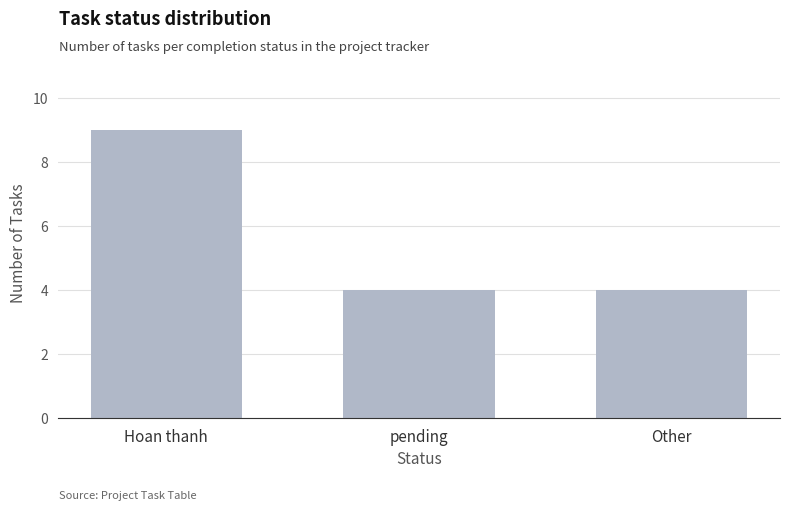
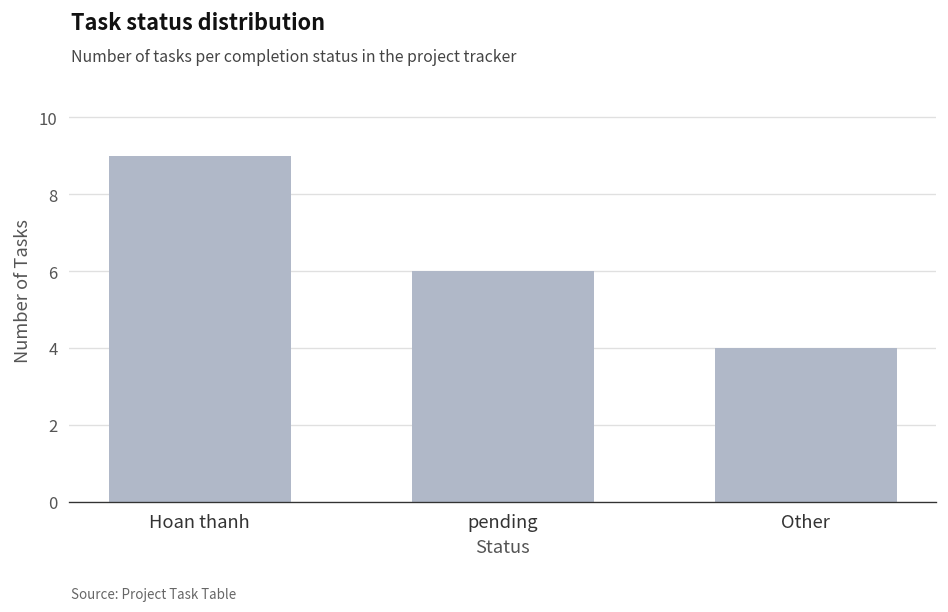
  {
    "Hoan thanh": 9,
-   "pending": 4,
+   "pending": 6,
    "Other": 4
  }
